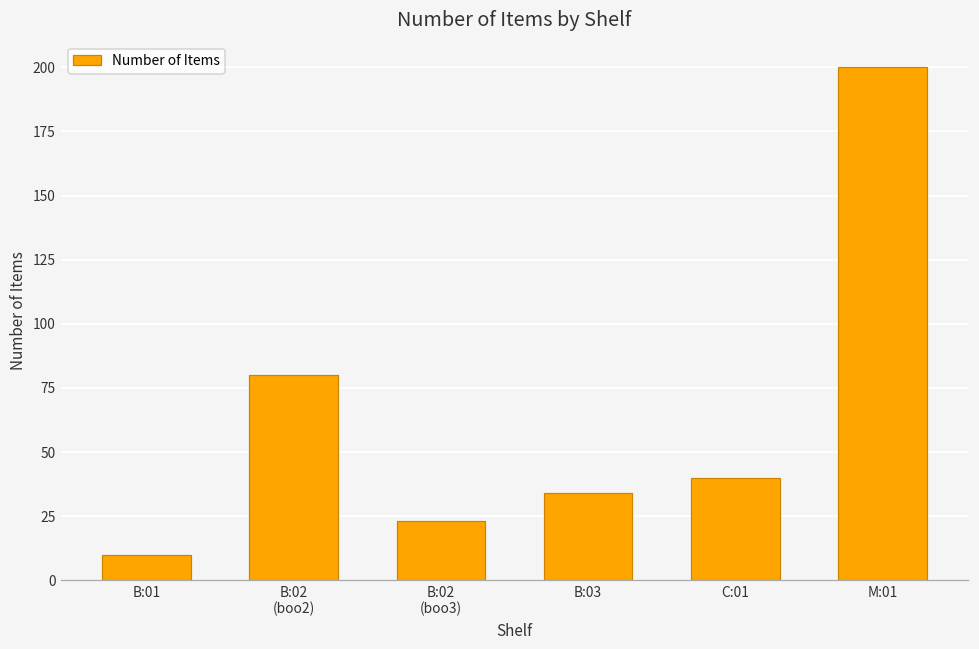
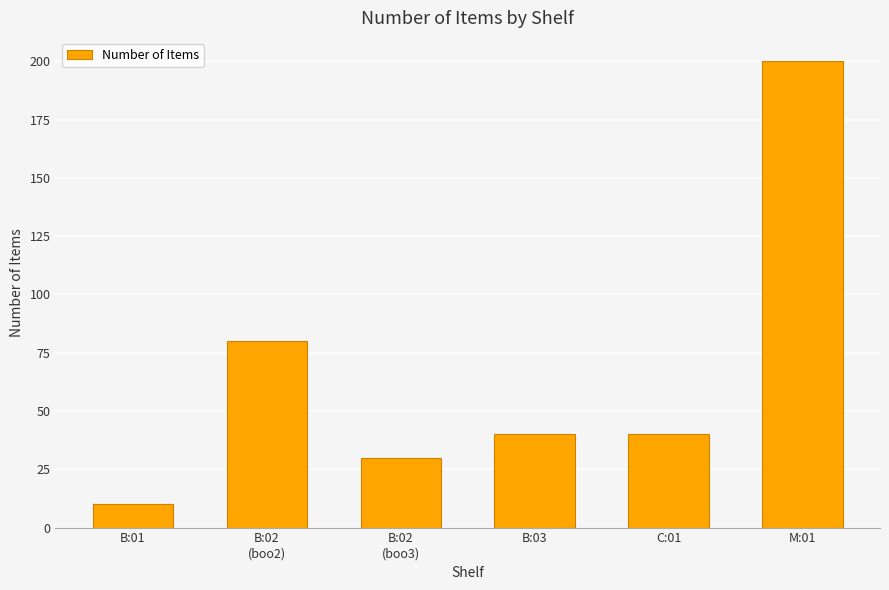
  {
    "B:01": 10,
    "B:02 (boo2)": 80,
-   "B:02 (boo3)": 23,
-   "B:03": 34,
+   "B:02 (boo3)": 30,
+   "B:03": 40,
    "C:01": 40,
    "M:01": 200
  }
